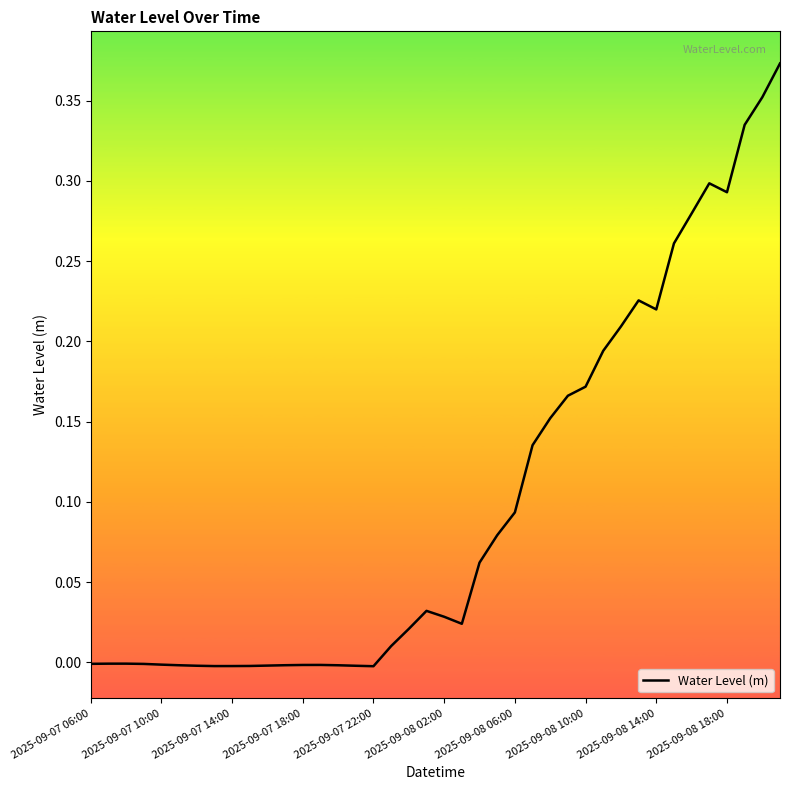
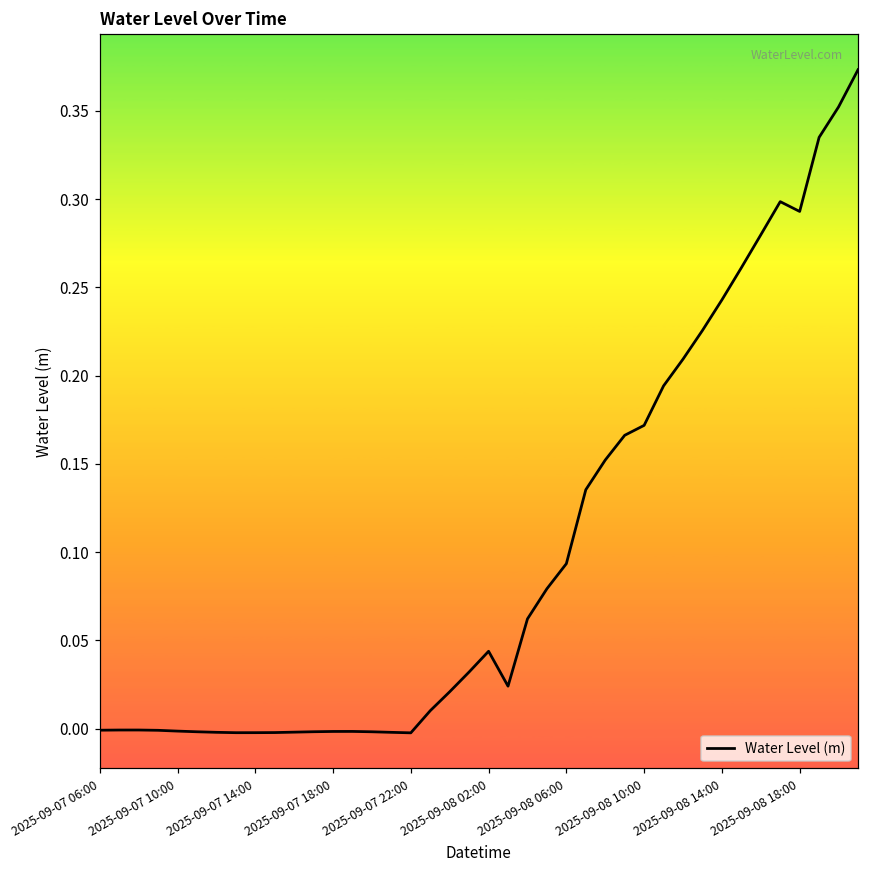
  {
    "2025-09-07 06:00": -0.001,
    "2025-09-07 10:00": -0.001,
    "2025-09-07 14:00": -0.002,
    "2025-09-07 18:00": -0.002,
    "2025-09-07 22:00": -0.002,
-   "2025-09-08 02:00": 0.028,
+   "2025-09-08 02:00": 0.044,
    "2025-09-08 06:00": 0.093,
    "2025-09-08 10:00": 0.172,
-   "2025-09-08 14:00": 0.220,
+   "2025-09-08 14:00": 0.243,
    "2025-09-08 18:00": 0.293
  }
